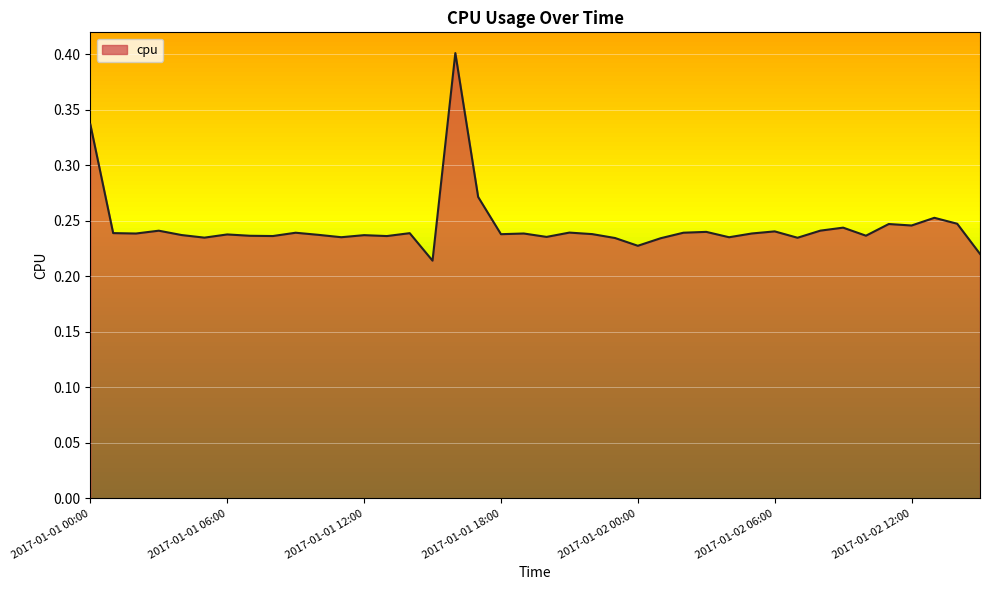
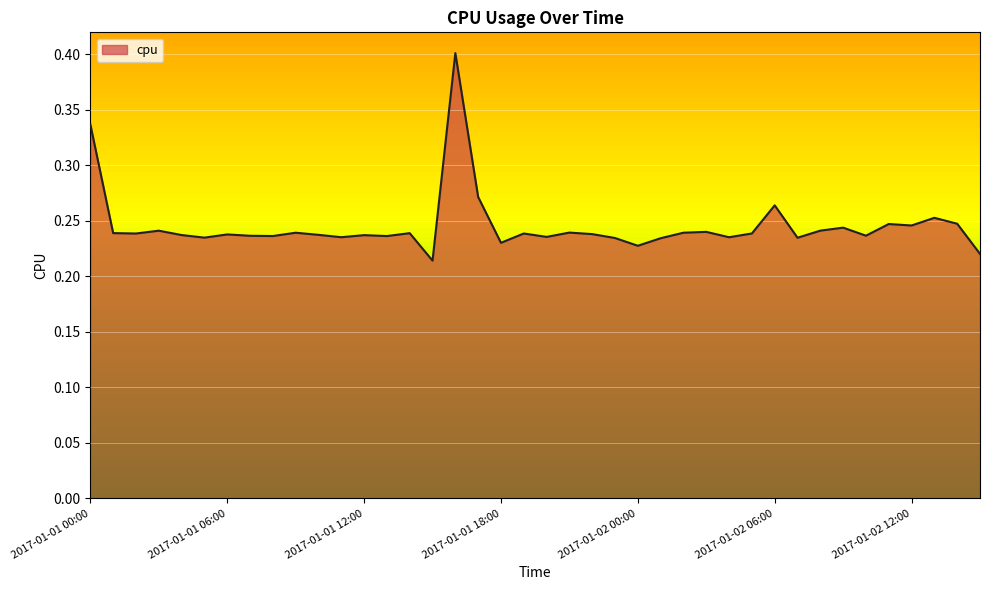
  {
    "2017-01-01 00:00": 0.337,
    "2017-01-01 06:00": 0.238,
    "2017-01-01 12:00": 0.237,
-   "2017-01-01 18:00": 0.238,
+   "2017-01-01 18:00": 0.230,
    "2017-01-02 00:00": 0.227,
-   "2017-01-02 06:00": 0.240,
+   "2017-01-02 06:00": 0.264,
    "2017-01-02 12:00": 0.246
  }
